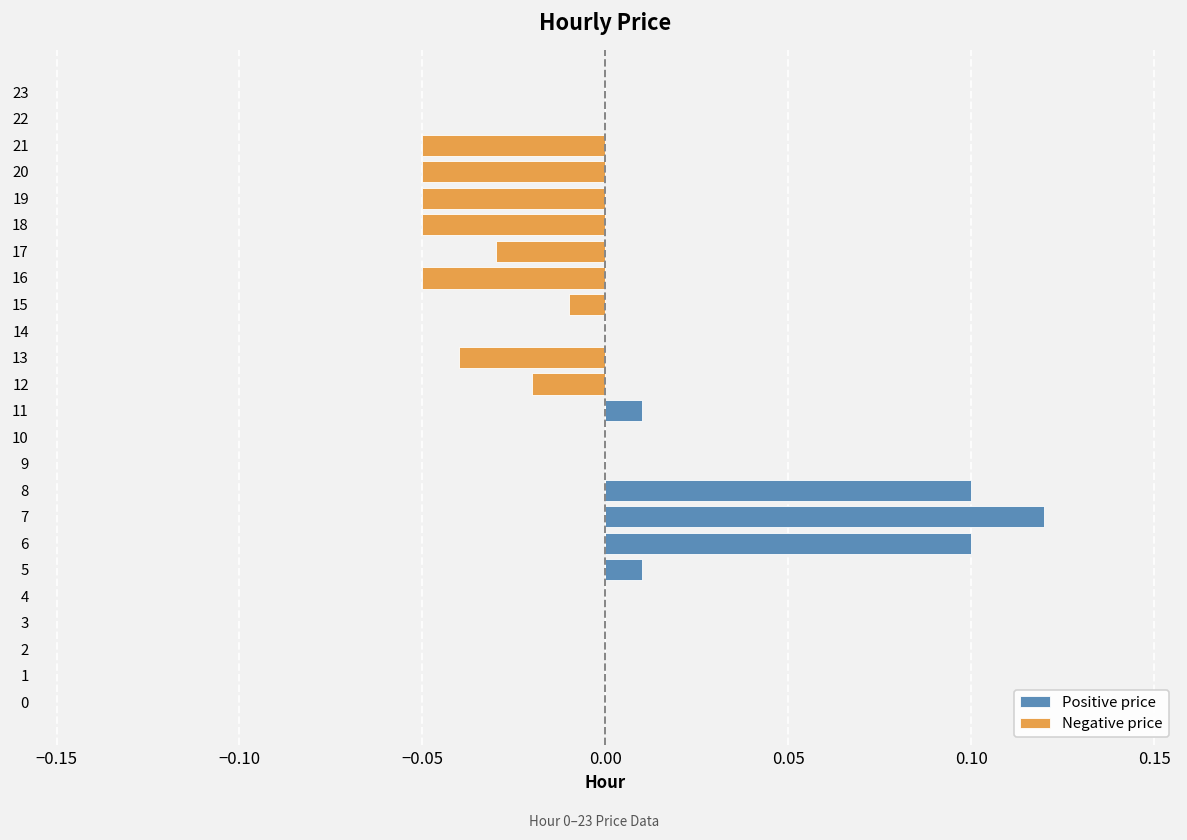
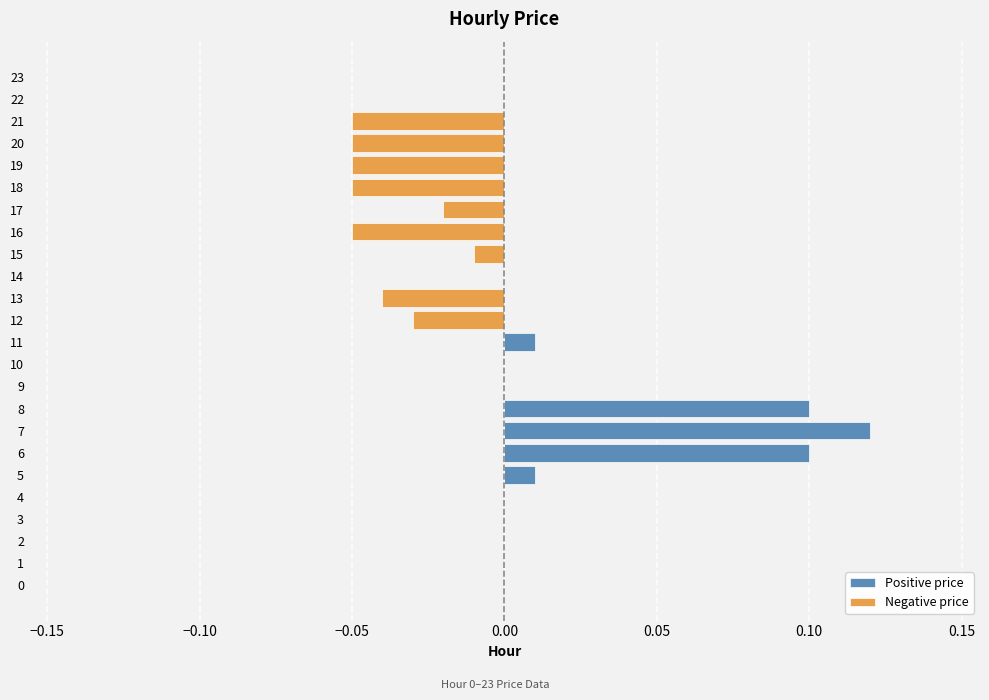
  {
    "Positive price": {
      "23": 0.00,
      "22": 0.00,
      "21": 0.00,
      "20": 0.00,
      "19": 0.00,
      "18": 0.00,
      "17": 0.00,
      "16": 0.00,
      "15": 0.00,
      "14": 0.00,
      "13": 0.00,
      "12": 0.00,
      "11": 0.01,
      "10": 0.00,
      "9": 0.00,
      "8": 0.10,
      "7": 0.12,
      "6": 0.10,
      "5": 0.01,
      "4": 0.00,
      "3": 0.00,
      "2": 0.00,
      "1": 0.00,
      "0": 0.00
    },
    "Negative price": {
      "23": 0.00,
      "22": 0.00,
      "21": -0.05,
      "20": -0.05,
      "19": -0.05,
      "18": -0.05,
-     "17": -0.03,
+     "17": -0.02,
      "16": -0.05,
      "15": -0.01,
      "14": 0.00,
      "13": -0.04,
-     "12": -0.02,
+     "12": -0.03,
      "11": 0.00,
      "10": 0.00,
      "9": 0.00,
      "8": 0.00,
      "7": 0.00,
      "6": 0.00,
      "5": 0.00,
      "4": 0.00,
      "3": 0.00,
      "2": 0.00,
      "1": 0.00,
      "0": 0.00
    }
  }
